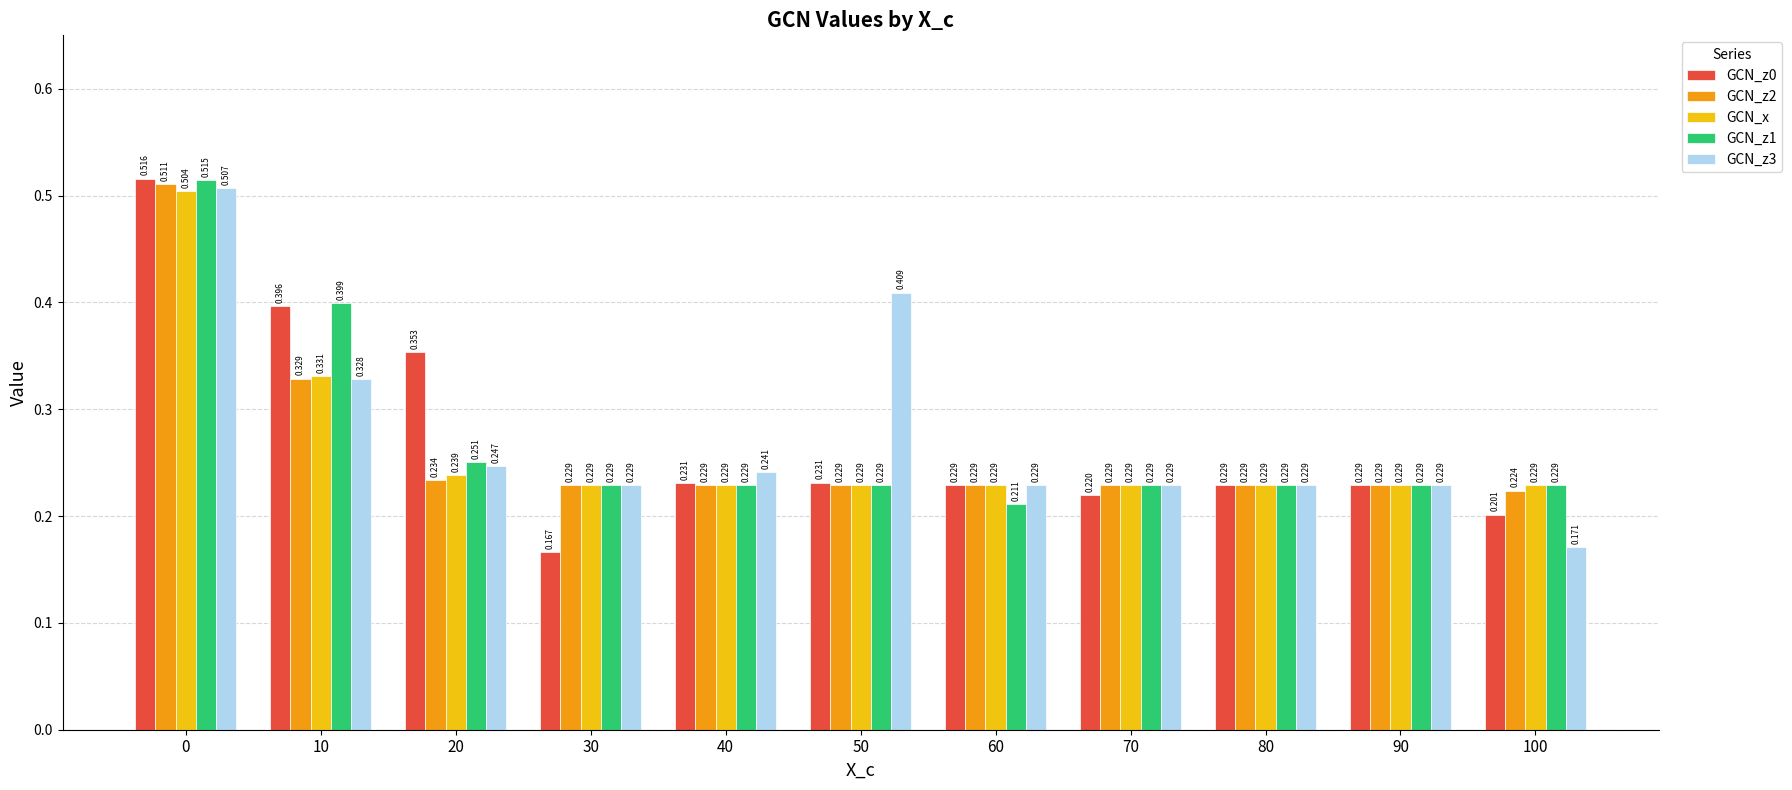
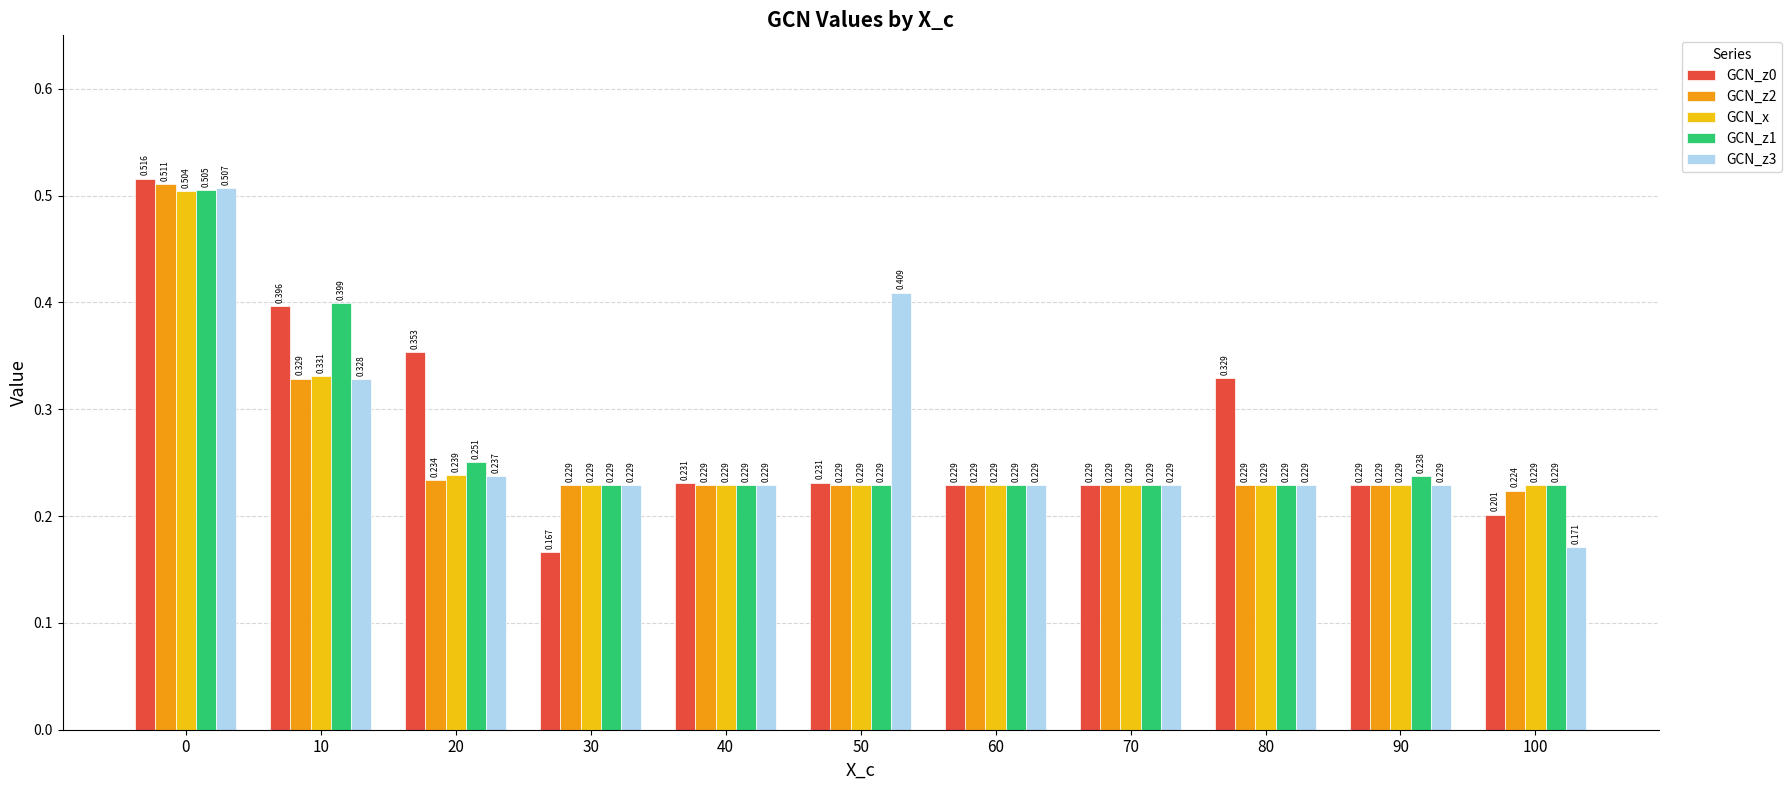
  {
    "GCN_z0": {
      "0": 0.516,
      "10": 0.396,
      "20": 0.353,
      "30": 0.167,
      "40": 0.231,
      "50": 0.231,
      "60": 0.229,
-     "70": 0.220,
-     "80": 0.229,
+     "70": 0.229,
+     "80": 0.329,
      "90": 0.229,
      "100": 0.201
    },
    "GCN_z1": {
-     "0": 0.515,
+     "0": 0.505,
      "10": 0.399,
      "20": 0.251,
      "30": 0.229,
      "40": 0.229,
      "50": 0.229,
-     "60": 0.211,
+     "60": 0.229,
      "70": 0.229,
      "80": 0.229,
-     "90": 0.229,
+     "90": 0.238,
      "100": 0.229
    },
    "GCN_z3": {
      "0": 0.507,
      "10": 0.328,
-     "20": 0.247,
+     "20": 0.237,
      "30": 0.229,
-     "40": 0.241,
+     "40": 0.229,
      "50": 0.409,
      "60": 0.229,
      "70": 0.229,
      "80": 0.229,
      "90": 0.229,
      "100": 0.171
    }
  }
